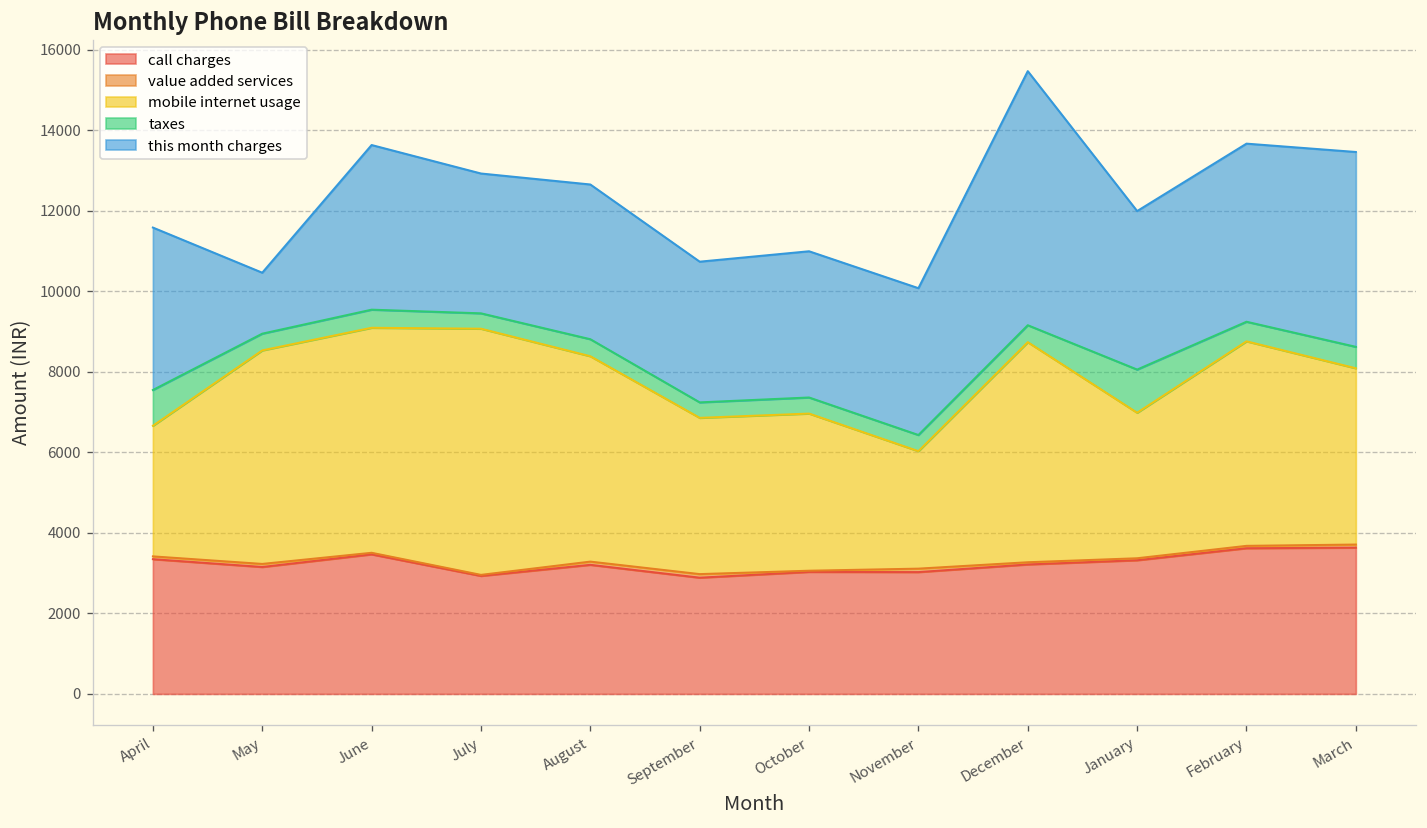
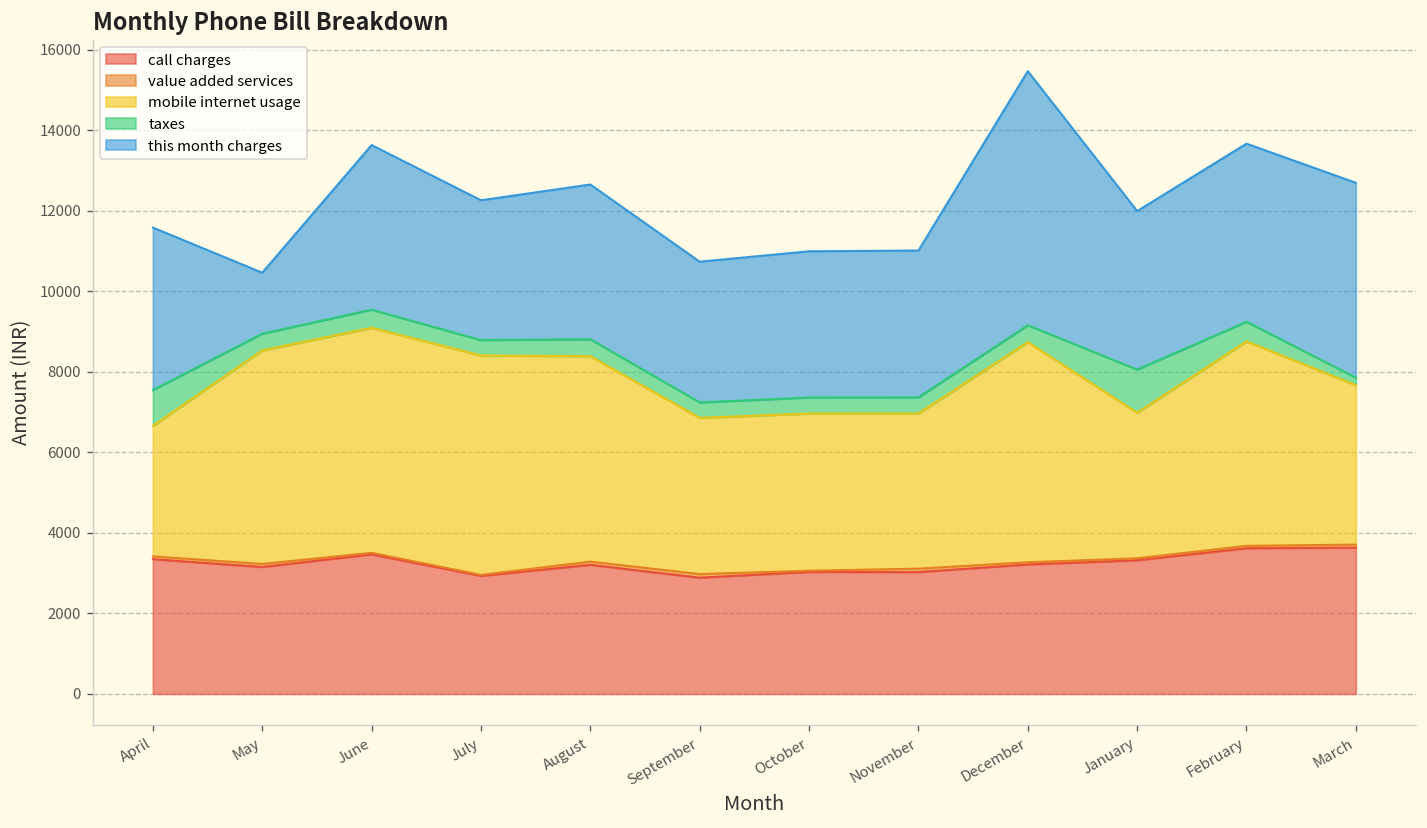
  {
    "mobile internet usage": {
      "April": 3200,
      "May": 5300,
      "June": 5600,
-     "July": 6100,
+     "July": 5400,
      "August": 5100,
      "September": 3900,
      "October": 3900,
-     "November": 2900,
+     "November": 3900,
      "December": 5500,
      "January": 3600,
      "February": 5100,
-     "March": 4400
+     "March": 4000
    },
    "taxes": {
      "April": 900,
      "May": 400,
      "June": 400,
      "July": 400,
      "August": 400,
      "September": 400,
      "October": 400,
      "November": 400,
      "December": 400,
      "January": 1100,
      "February": 500,
-     "March": 500
+     "March": 200
    },
    "this month charges": {
      "April": 4000,
      "May": 1500,
      "June": 4100,
      "July": 3500,
      "August": 3800,
      "September": 3500,
      "October": 3600,
      "November": 3600,
      "December": 6300,
      "January": 3900,
      "February": 4400,
      "March": 4800
    }
  }
